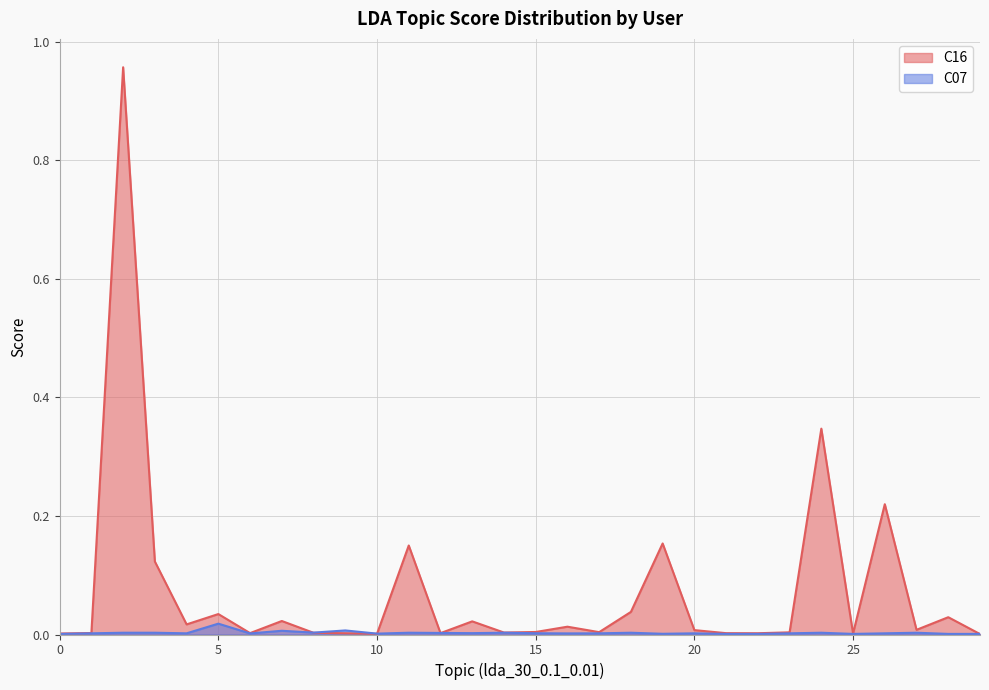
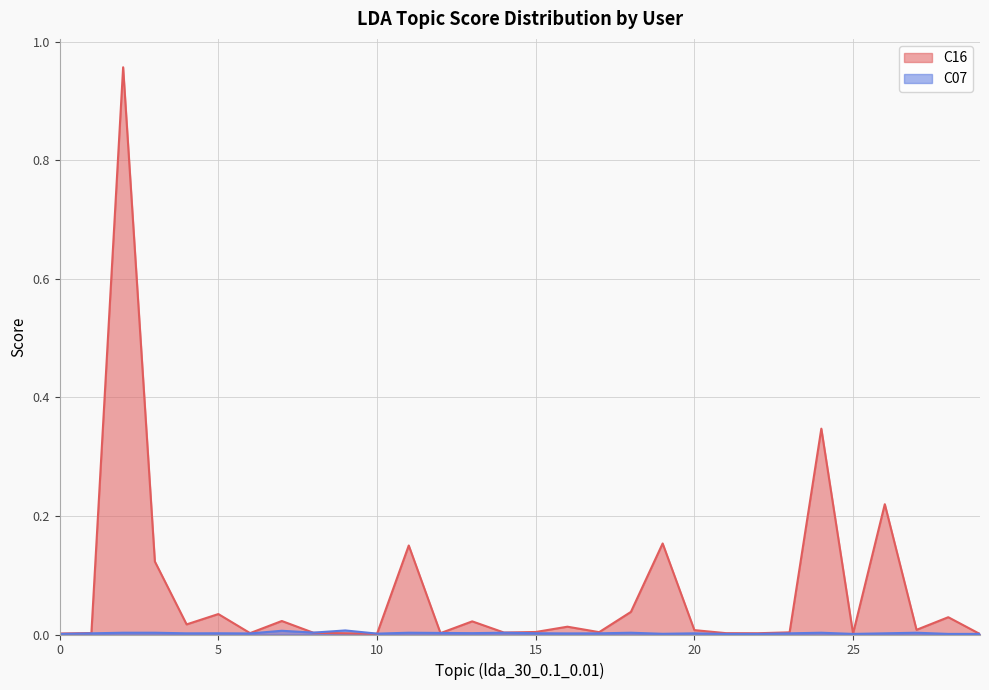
  {
    "C16": {
      "5": 0.03,
      "20": 0.01
    },
    "C07": {
-     "5": 0.02,
+     "5": 0.00,
      "20": 0.00
    }
  }
